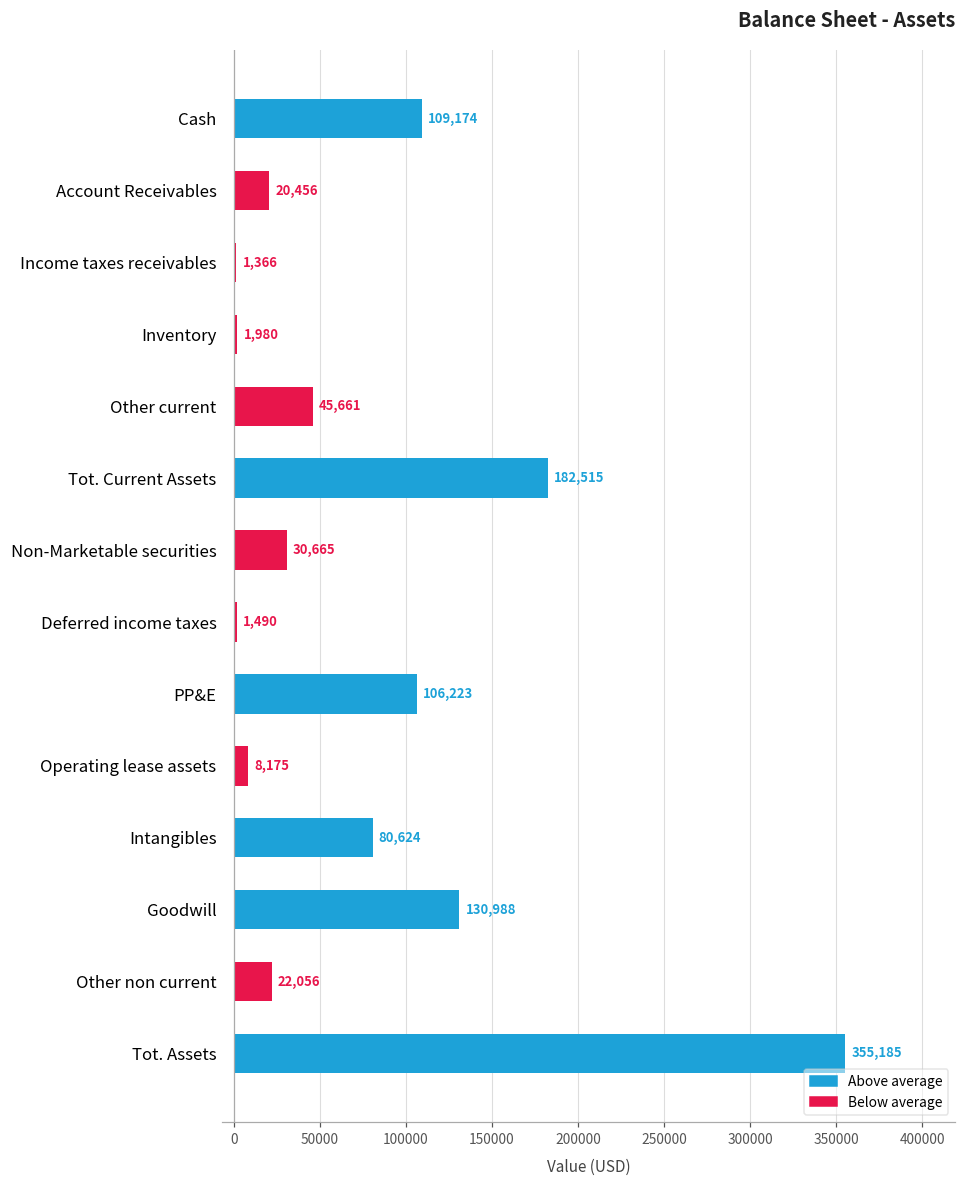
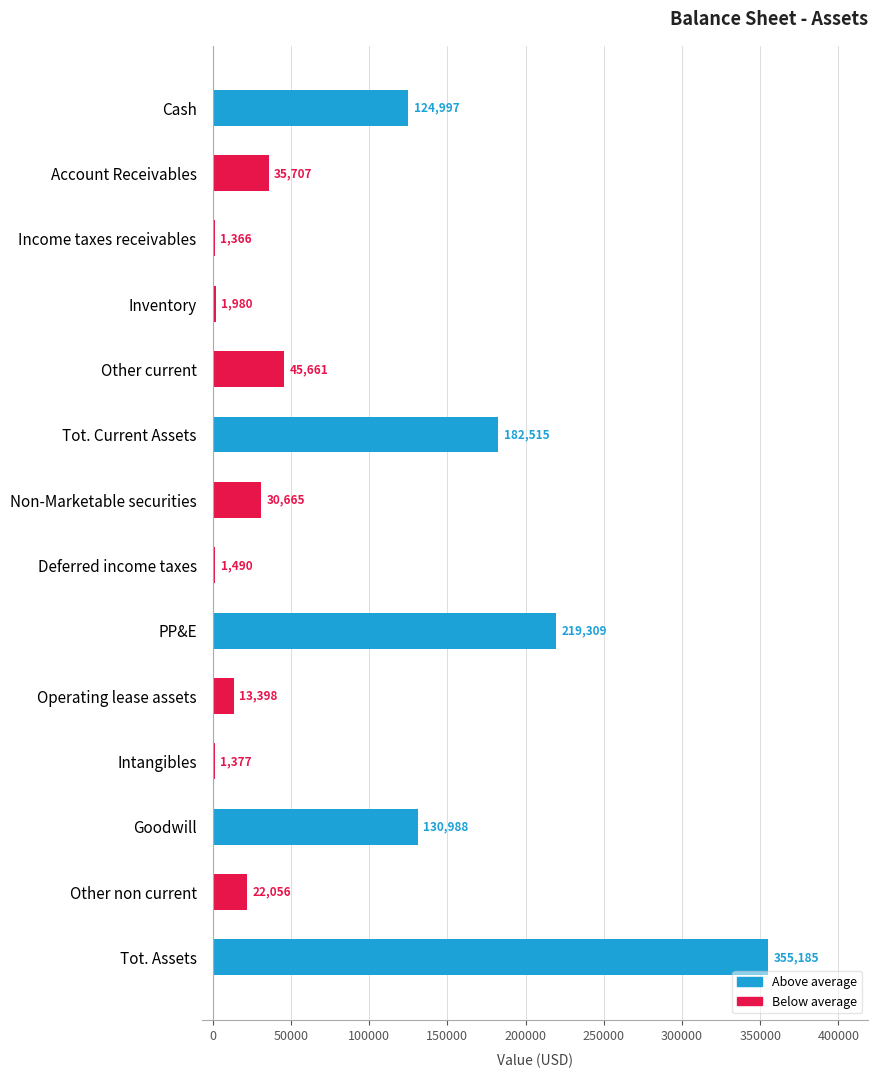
  {
-   "Cash": "109,174",
-   "Account Receivables": "20,456",
+   "Cash": "124,997",
+   "Account Receivables": "35,707",
    "Income taxes receivables": "1,366",
    "Inventory": "1,980",
    "Other current": "45,661",
    "Tot. Current Assets": "182,515",
    "Non-Marketable securities": "30,665",
    "Deferred income taxes": "1,490",
-   "PP&E": "106,223",
-   "Operating lease assets": "8,175",
-   "Intangibles": "80,624",
+   "PP&E": "219,309",
+   "Operating lease assets": "13,398",
+   "Intangibles": "1,377",
    "Goodwill": "130,988",
    "Other non current": "22,056",
    "Tot. Assets": "355,185"
  }
